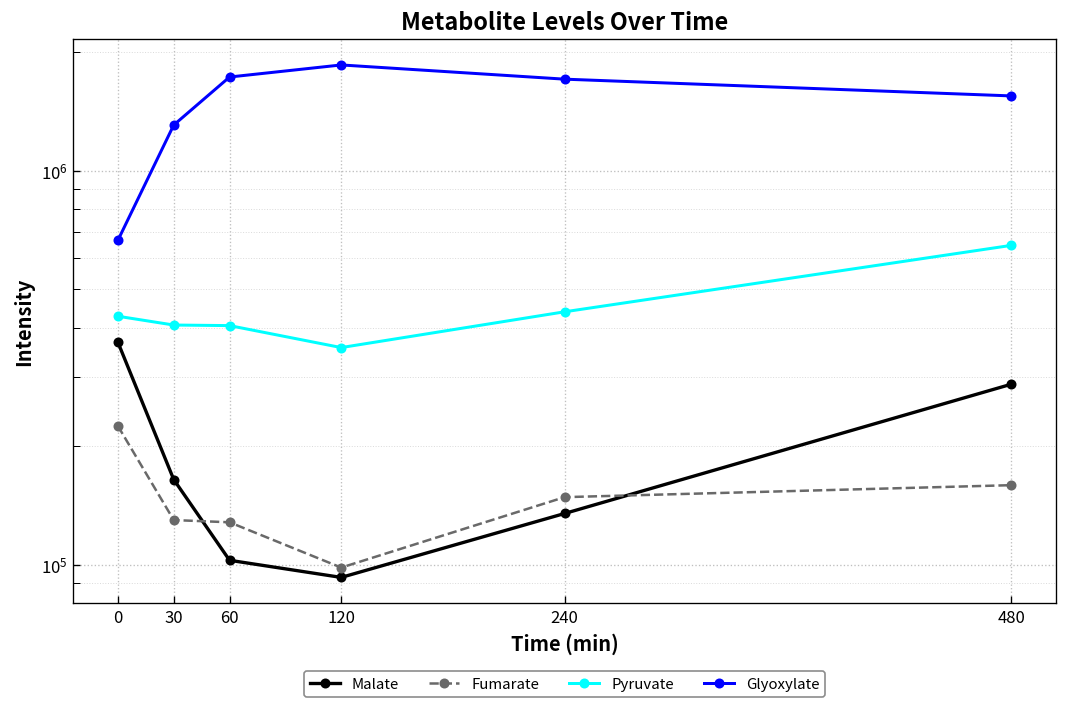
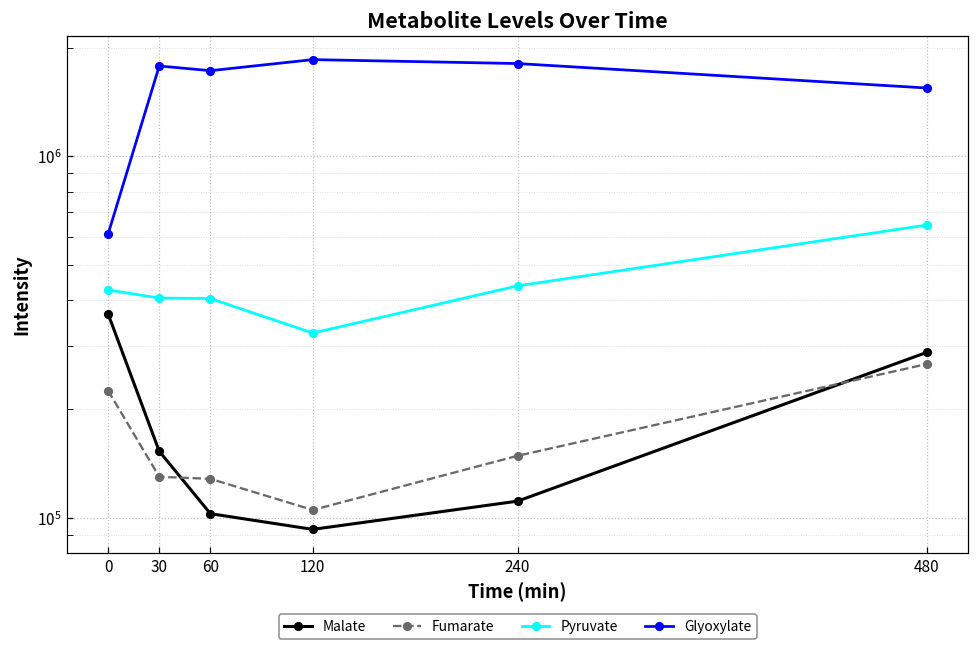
  {
    "Malate": {
      "0": 370000,
-     "30": 160000,
+     "30": 150000,
      "60": 103000,
      "120": 93000,
-     "240": 135000,
+     "240": 111000,
      "480": 290000
    },
    "Fumarate": {
      "0": 230000,
      "30": 130000,
      "60": 128000,
-     "120": 99000,
+     "120": 105000,
      "240": 150000,
-     "480": 160000
+     "480": 270000
    },
    "Pyruvate": {
      "0": 430000,
      "30": 410000,
      "60": 400000,
-     "120": 360000,
+     "120": 320000,
      "240": 440000,
      "480": 650000
    },
    "Glyoxylate": {
-     "0": 670000,
-     "30": 1300000,
+     "0": 610000,
+     "30": 1800000,
      "60": 1700000,
      "120": 1900000,
-     "240": 1700000,
+     "240": 1800000,
      "480": 1500000
    }
  }
